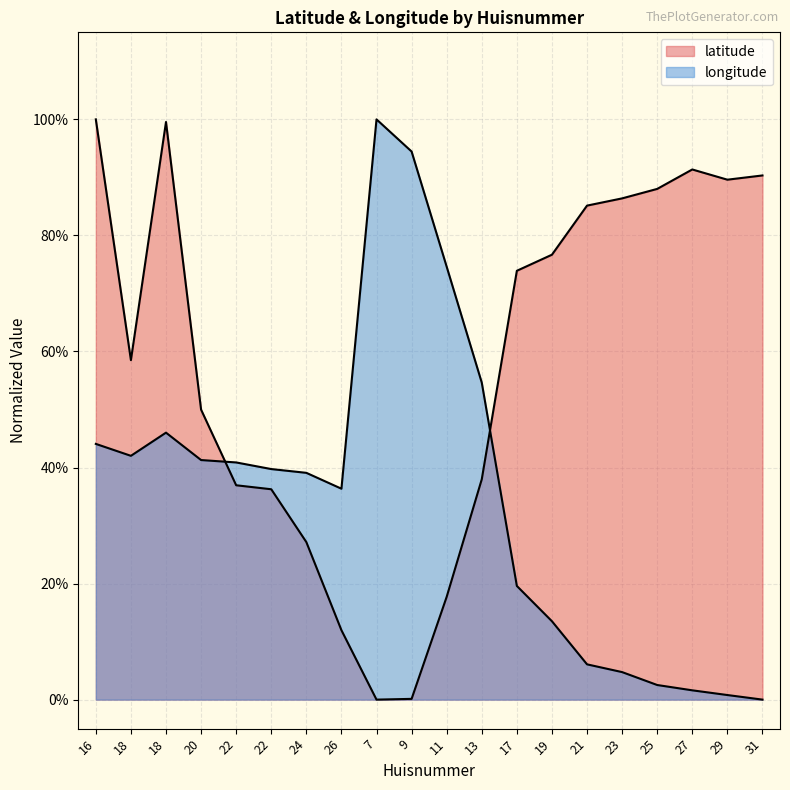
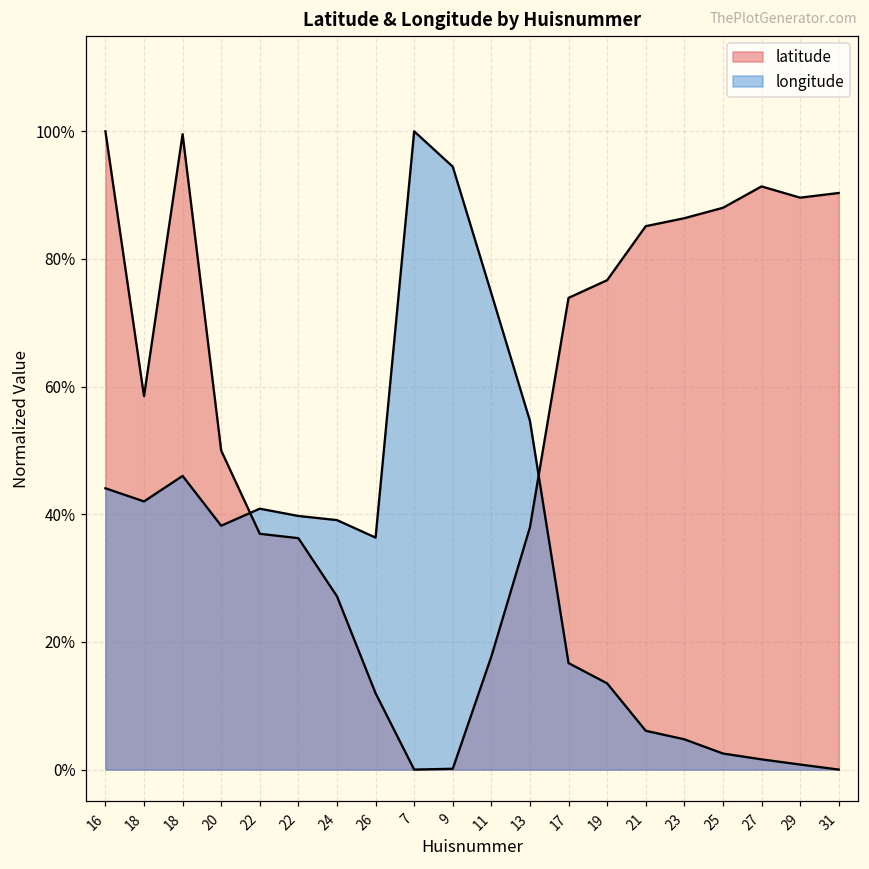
  {
    "latitude": {
      "16": "100%",
      "20": "50%",
      "24": "27%",
      "26": "12%",
      "7": "0%",
      "9": "0%",
      "11": "18%",
      "13": "38%",
      "17": "74%",
      "19": "77%",
      "21": "85%",
      "23": "86%",
      "25": "88%",
      "27": "91%",
      "29": "90%",
      "31": "90%"
    },
    "longitude": {
      "16": "44%",
-     "20": "41%",
+     "20": "38%",
      "24": "39%",
      "26": "36%",
      "7": "100%",
      "9": "94%",
      "11": "75%",
      "13": "55%",
-     "17": "20%",
+     "17": "17%",
      "19": "14%",
      "21": "6%",
      "23": "5%",
      "25": "3%",
      "27": "2%",
      "29": "1%",
      "31": "0%"
    }
  }
